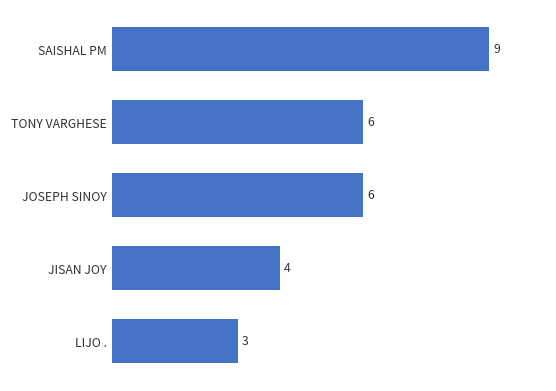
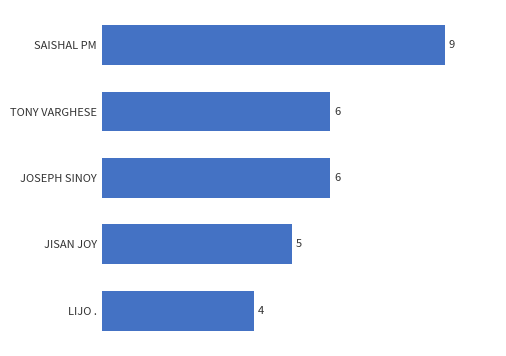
  {
    "SAISHAL PM": 9,
    "TONY VARGHESE": 6,
    "JOSEPH SINOY": 6,
-   "JISAN JOY": 4,
-   "LIJO .": 3
+   "JISAN JOY": 5,
+   "LIJO .": 4
  }
